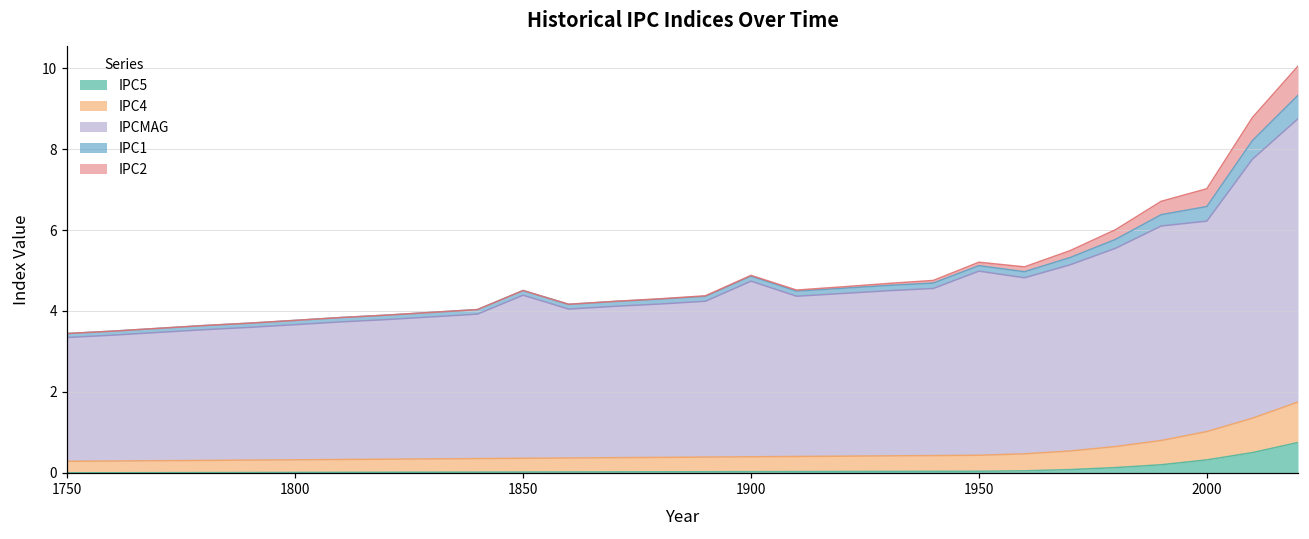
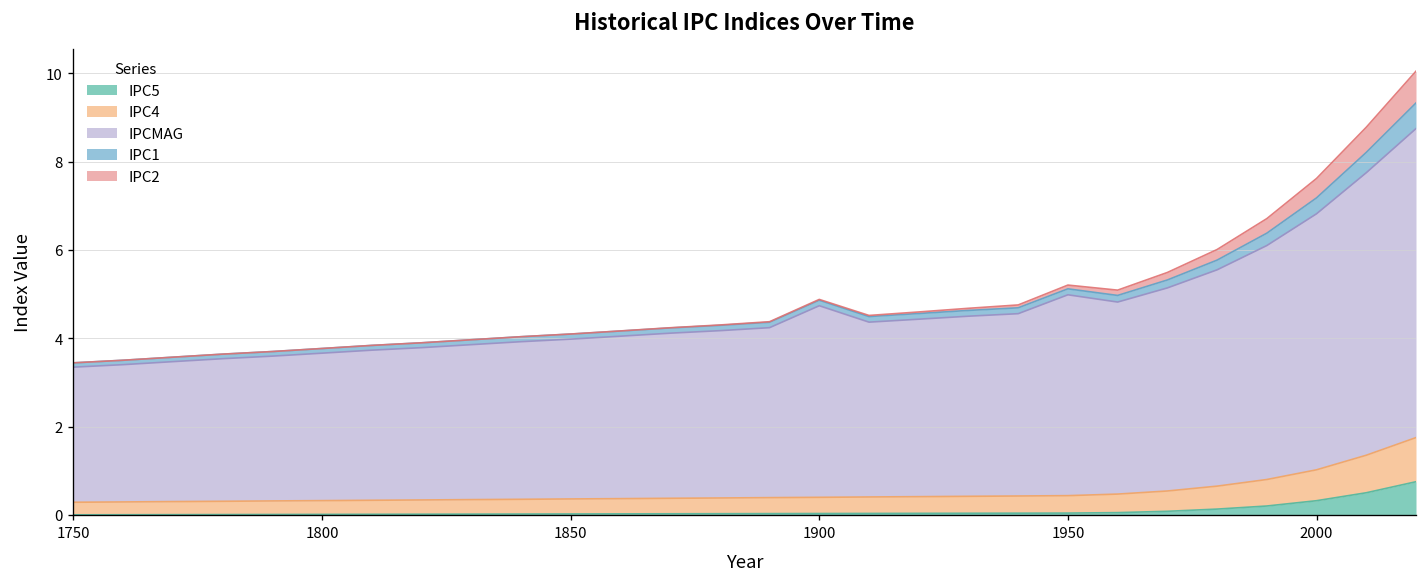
  {
    "IPCMAG": {
      "1750": 3.1,
      "1800": 3.3,
-     "1850": 4.0,
+     "1850": 3.6,
      "1900": 4.3,
      "1950": 4.6,
-     "2000": 5.2
+     "2000": 5.8
    }
  }
